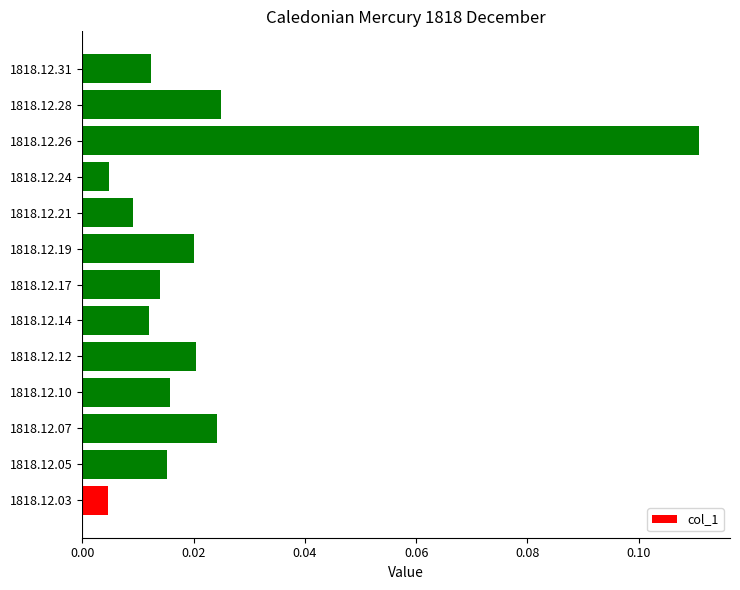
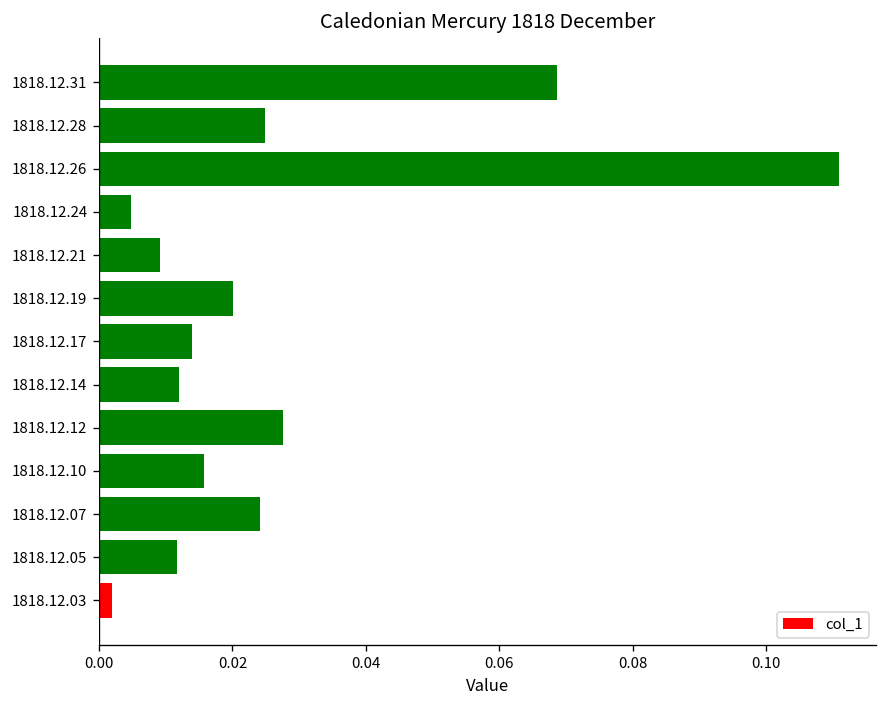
  {
-   "1818.12.31": 0.012,
+   "1818.12.31": 0.069,
    "1818.12.28": 0.025,
    "1818.12.26": 0.111,
    "1818.12.24": 0.005,
    "1818.12.21": 0.009,
    "1818.12.19": 0.020,
    "1818.12.17": 0.014,
    "1818.12.14": 0.012,
-   "1818.12.12": 0.020,
+   "1818.12.12": 0.028,
    "1818.12.10": 0.016,
    "1818.12.07": 0.024,
-   "1818.12.05": 0.015,
-   "1818.12.03": 0.005
+   "1818.12.05": 0.012,
+   "1818.12.03": 0.002
  }
